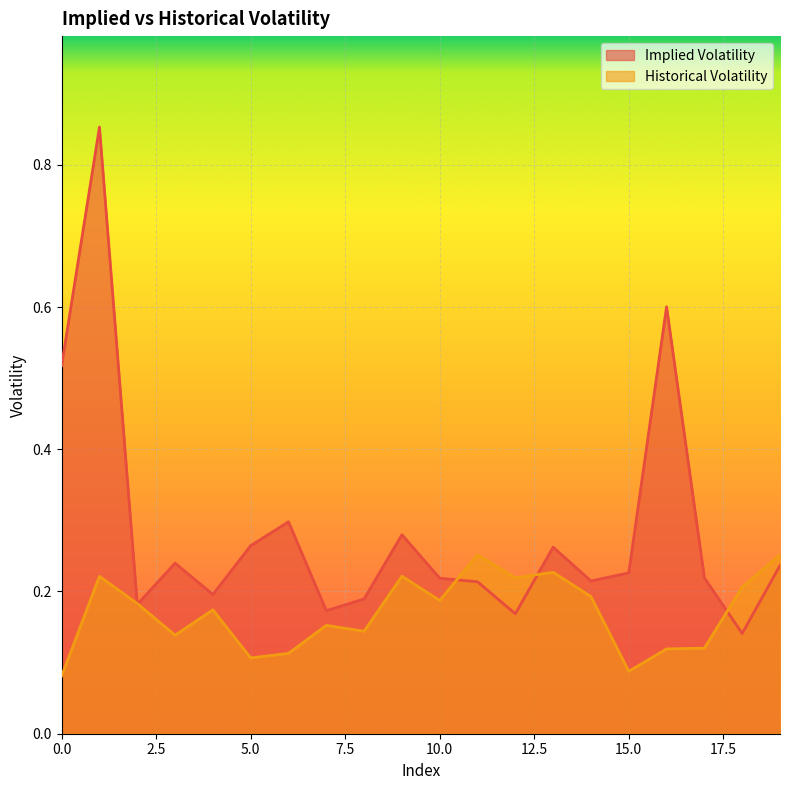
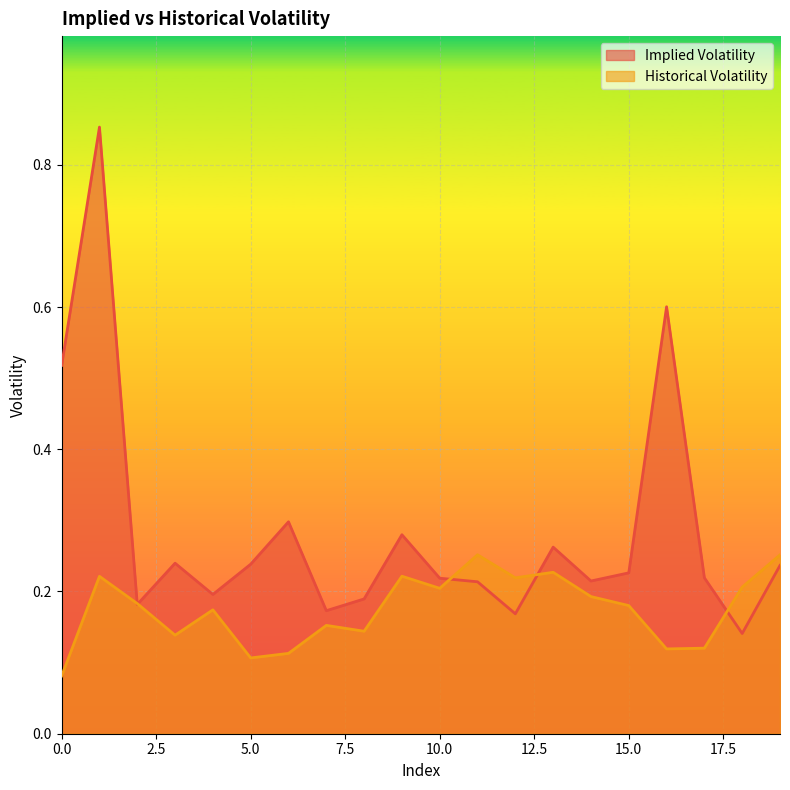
  {
    "Implied Volatility": {
      "0.0": 0.52,
-     "5.0": 0.26,
+     "5.0": 0.24,
      "10.0": 0.22,
      "15.0": 0.23
    },
    "Historical Volatility": {
      "0.0": 0.08,
      "5.0": 0.11,
-     "10.0": 0.19,
-     "15.0": 0.09
+     "10.0": 0.20,
+     "15.0": 0.18
    }
  }
